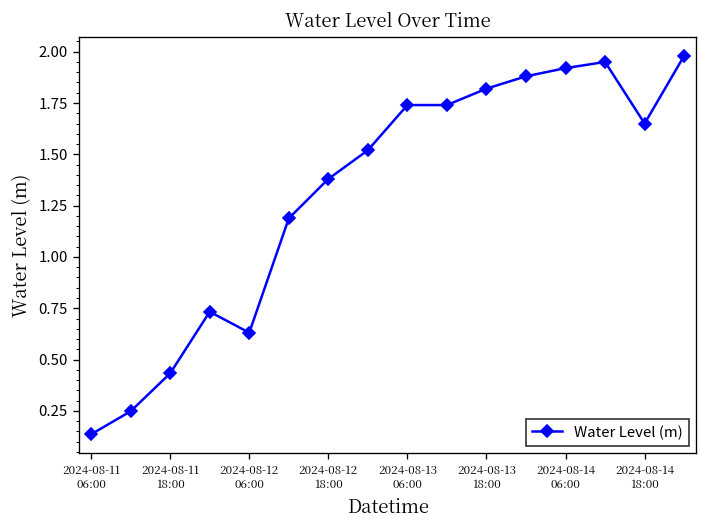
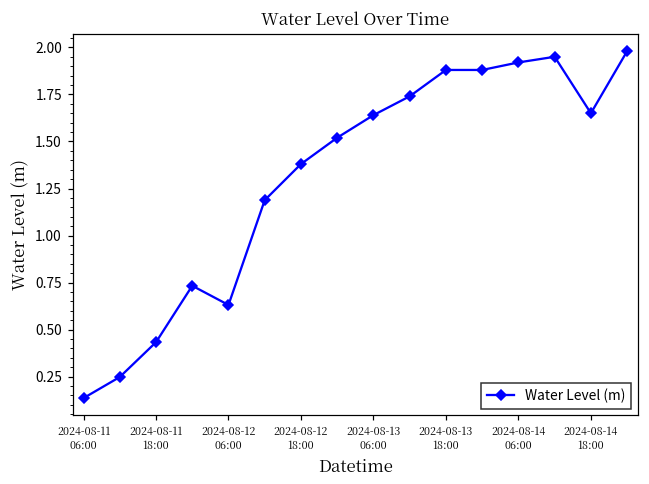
  {
    "2024-08-11 06:00": 0.14,
    "2024-08-11 18:00": 0.43,
    "2024-08-12 06:00": 0.63,
    "2024-08-12 18:00": 1.38,
-   "2024-08-13 06:00": 1.74,
-   "2024-08-13 18:00": 1.82,
+   "2024-08-13 06:00": 1.64,
+   "2024-08-13 18:00": 1.88,
    "2024-08-14 06:00": 1.92,
    "2024-08-14 18:00": 1.65
  }
